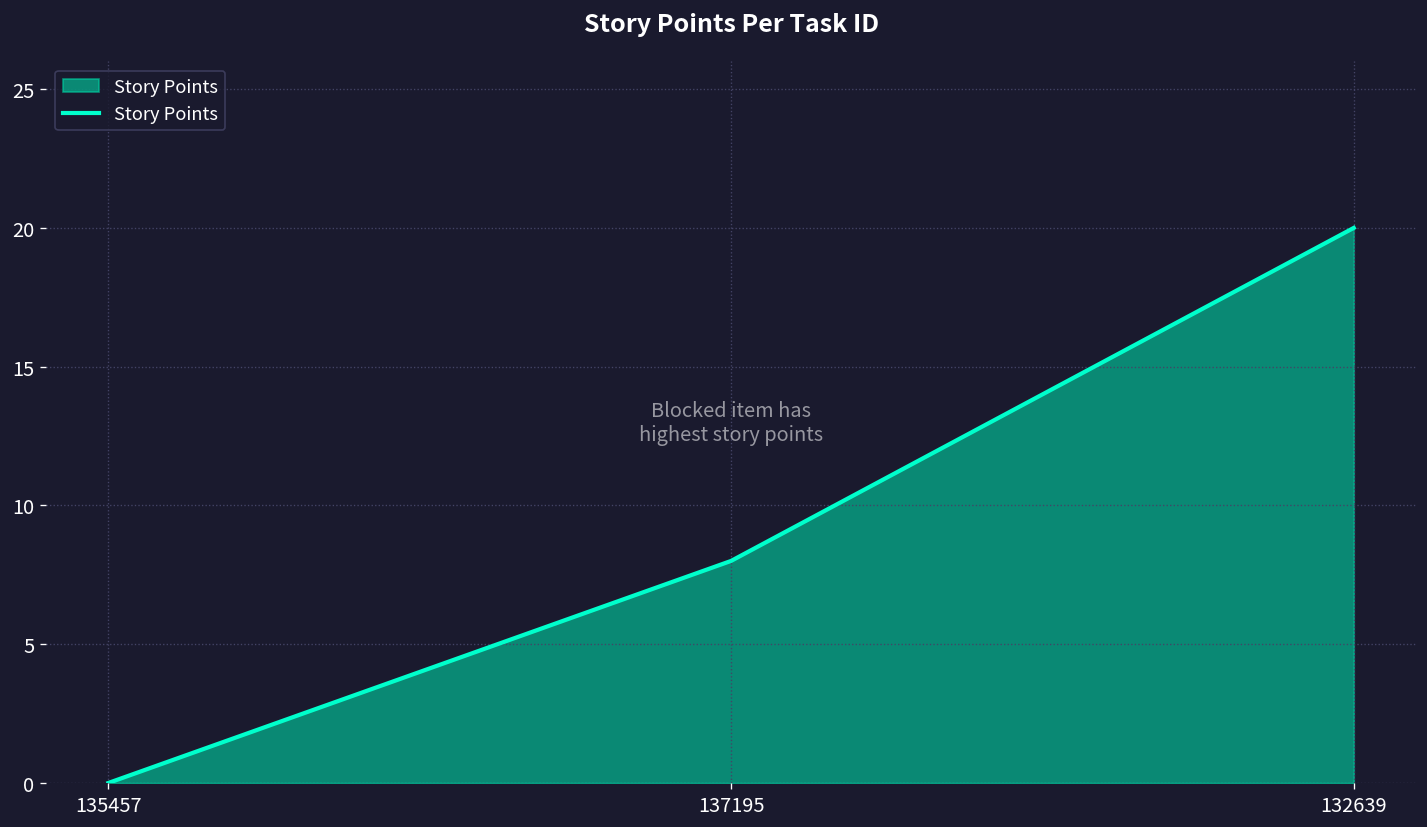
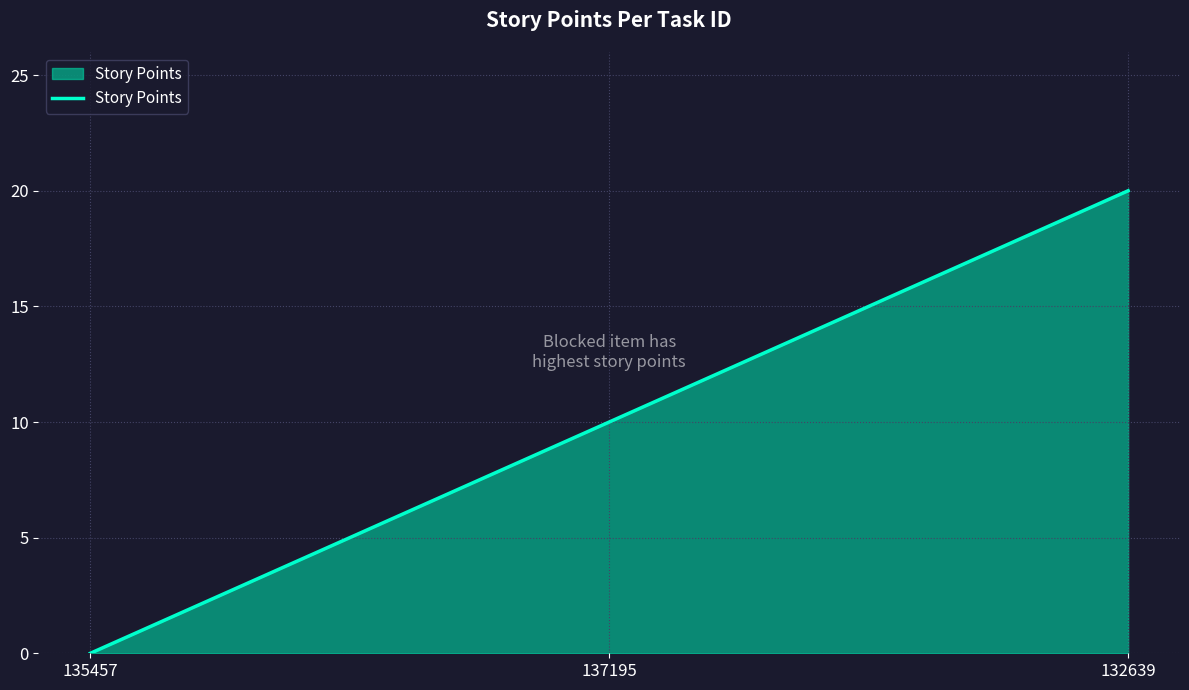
  {
    "135457": 0,
-   "137195": 8,
+   "137195": 10,
    "132639": 20
  }
